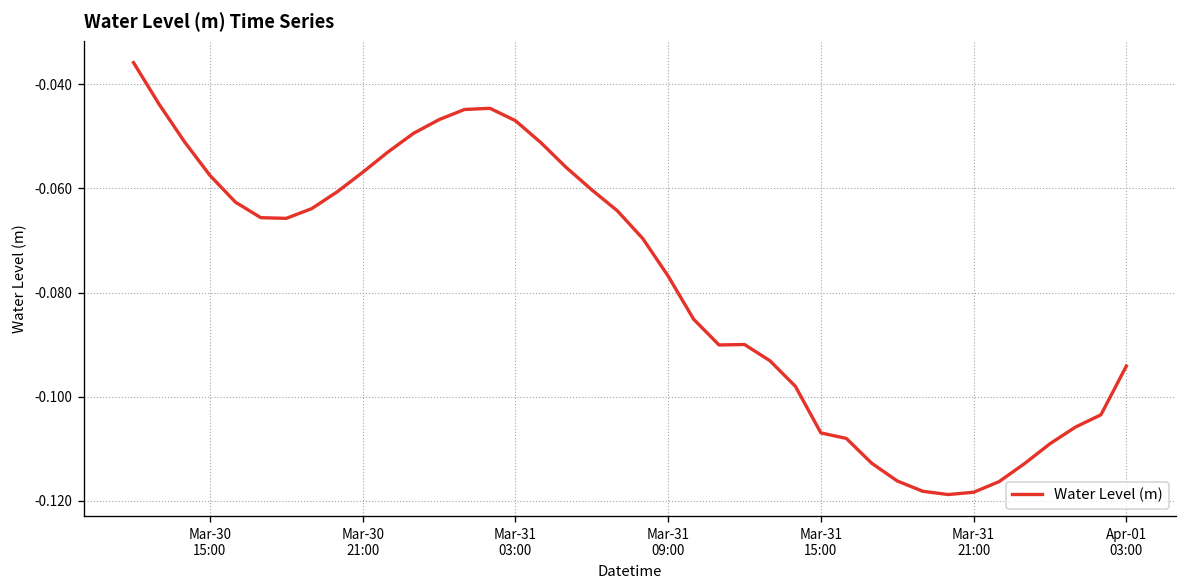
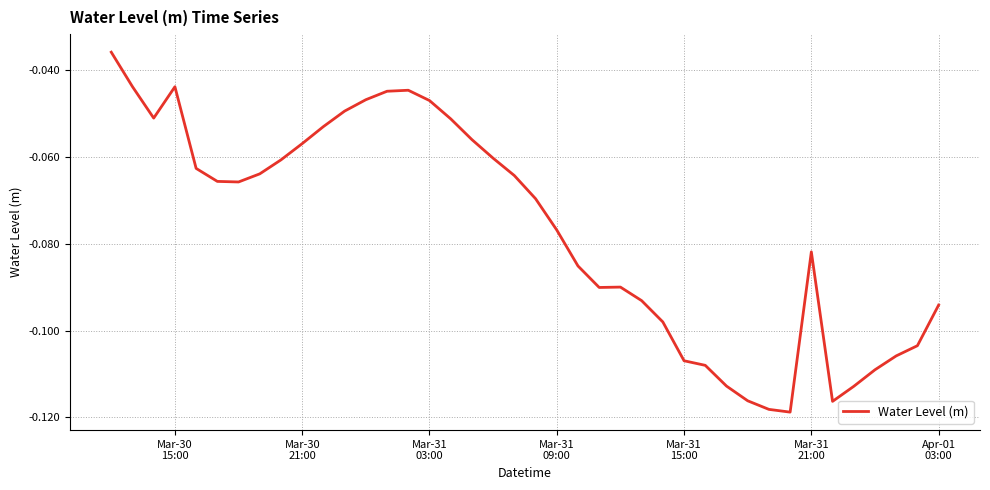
  {
-   "Mar-30 15:00": -0.057,
+   "Mar-30 15:00": -0.044,
    "Mar-30 21:00": -0.057,
    "Mar-31 03:00": -0.047,
    "Mar-31 09:00": -0.077,
    "Mar-31 15:00": -0.107,
-   "Mar-31 21:00": -0.118,
+   "Mar-31 21:00": -0.082,
    "Apr-01 03:00": -0.094
  }
